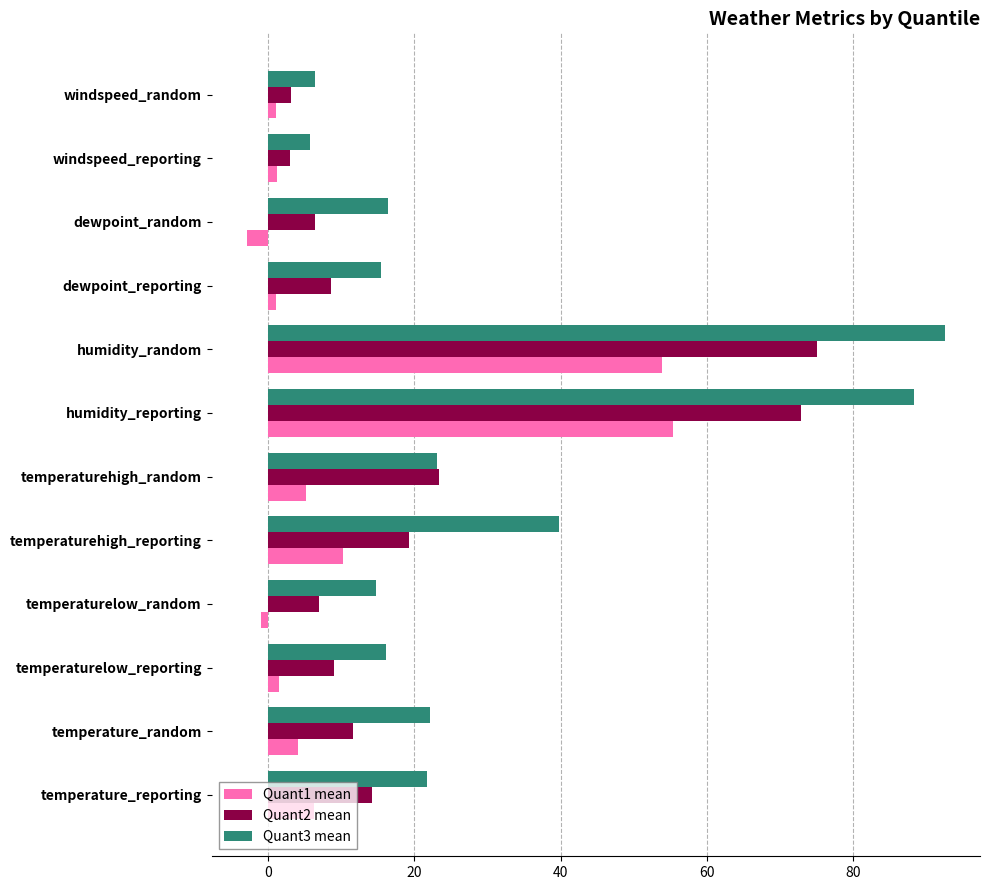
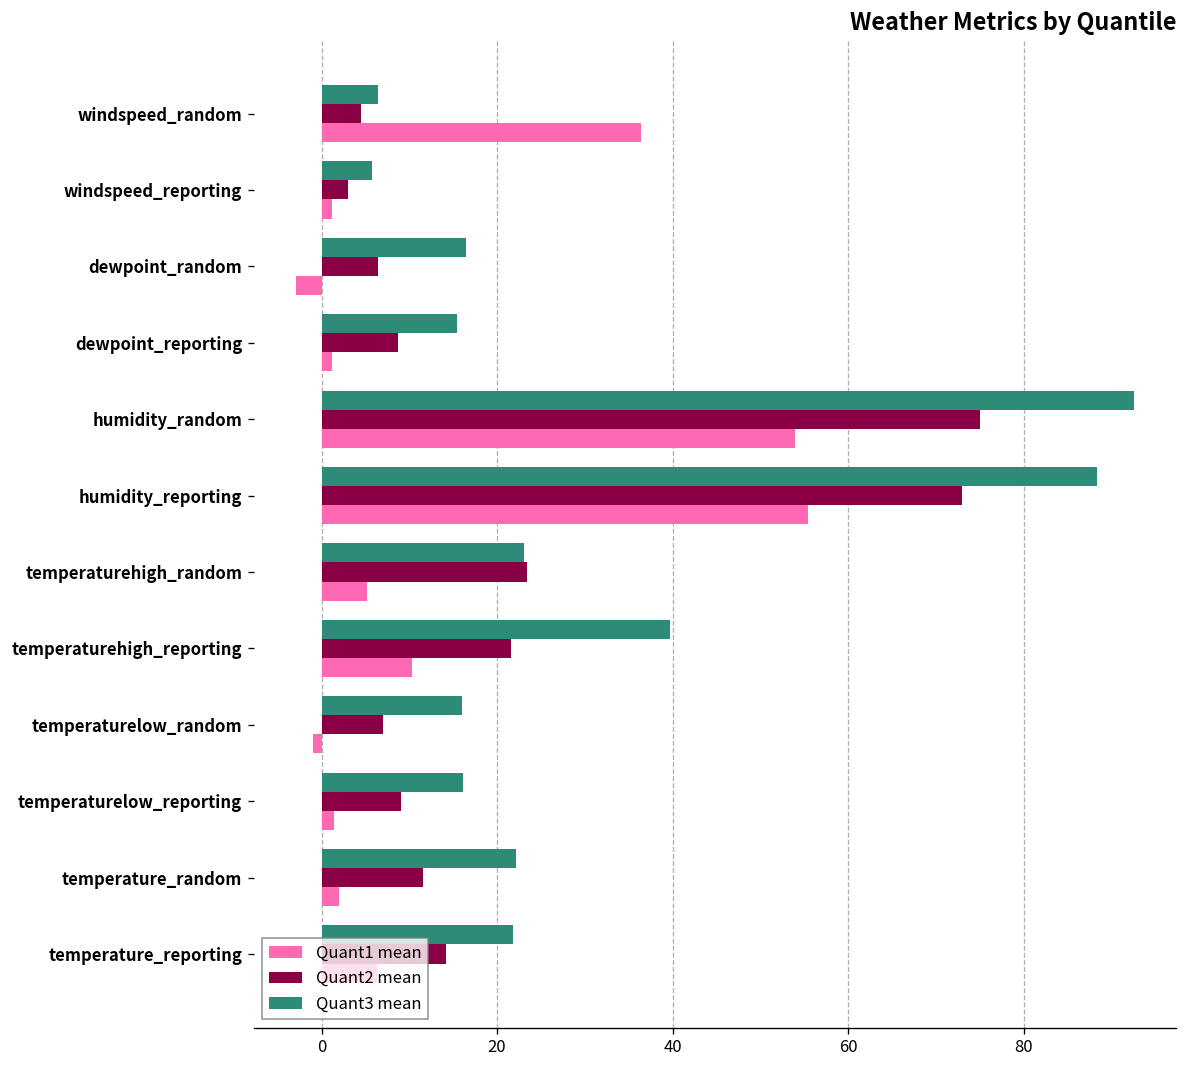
  {
    "Quant1 mean": {
-     "windspeed_random": 1,
+     "windspeed_random": 36,
      "windspeed_reporting": 1,
      "dewpoint_random": -3,
      "dewpoint_reporting": 1,
      "humidity_random": 54,
      "humidity_reporting": 55,
      "temperaturehigh_random": 5,
      "temperaturehigh_reporting": 10,
      "temperaturelow_random": -1,
      "temperaturelow_reporting": 1,
-     "temperature_random": 4
+     "temperature_random": 2
    },
    "Quant2 mean": {
-     "windspeed_random": 3,
+     "windspeed_random": 5,
      "windspeed_reporting": 3,
      "dewpoint_random": 6,
      "dewpoint_reporting": 9,
      "humidity_random": 75,
      "humidity_reporting": 73,
      "temperaturehigh_random": 23,
-     "temperaturehigh_reporting": 19,
+     "temperaturehigh_reporting": 22,
      "temperaturelow_random": 7,
      "temperaturelow_reporting": 9,
      "temperature_random": 12,
      "temperature_reporting": 14
    },
    "Quant3 mean": {
      "windspeed_random": 6,
      "windspeed_reporting": 6,
      "dewpoint_random": 16,
      "dewpoint_reporting": 15,
      "humidity_random": 93,
      "humidity_reporting": 88,
      "temperaturehigh_random": 23,
      "temperaturehigh_reporting": 40,
-     "temperaturelow_random": 15,
+     "temperaturelow_random": 16,
      "temperaturelow_reporting": 16,
      "temperature_random": 22,
      "temperature_reporting": 22
    }
  }
